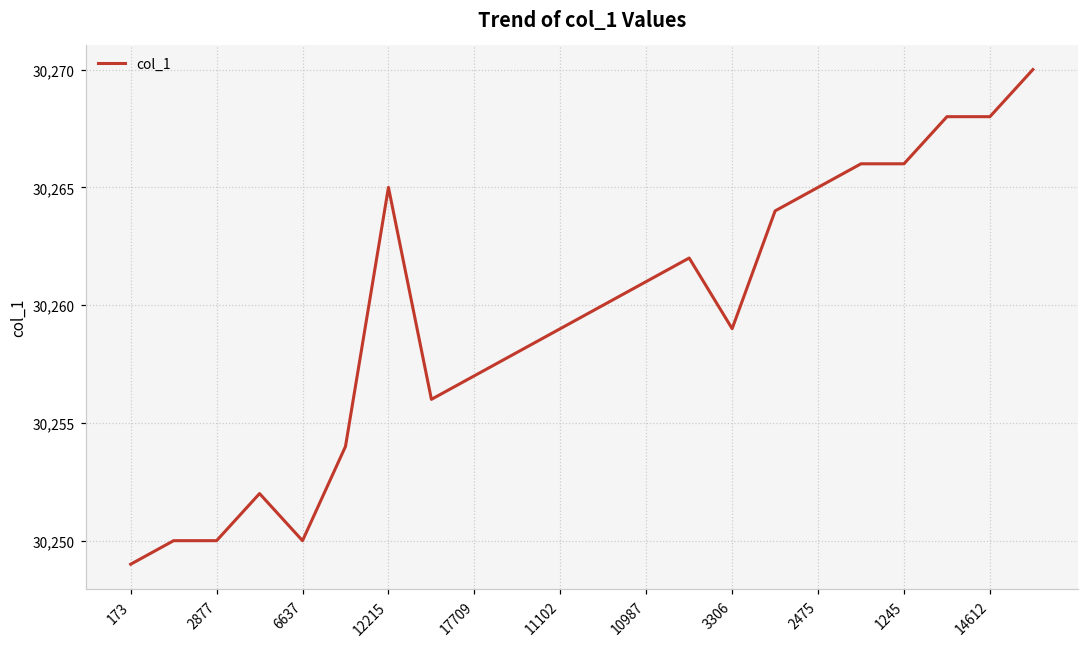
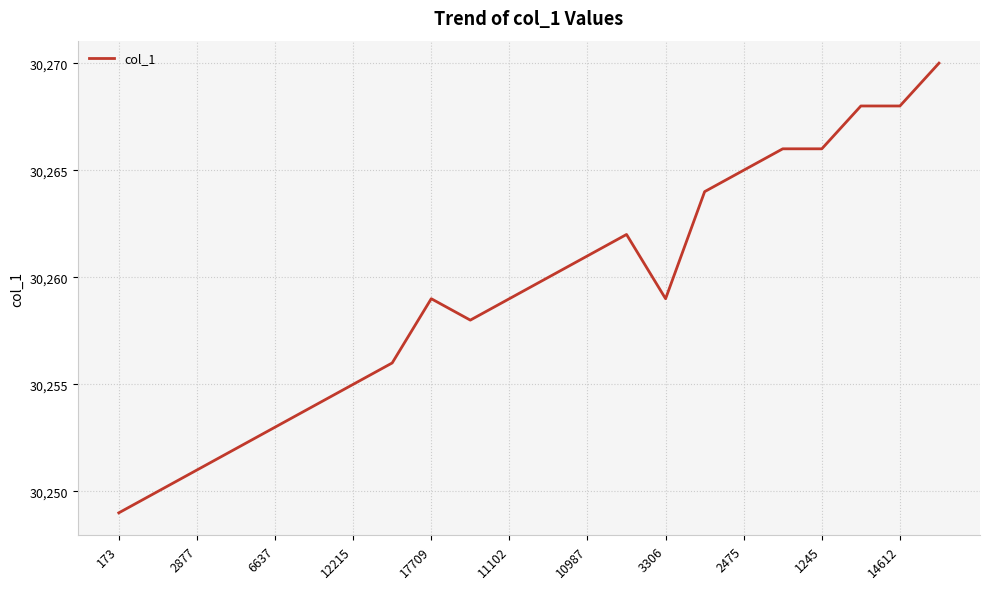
  {
    "173": "30,249",
-   "2877": "30,250",
-   "6637": "30,250",
-   "12215": "30,265",
-   "17709": "30,257",
+   "2877": "30,251",
+   "6637": "30,253",
+   "12215": "30,255",
+   "17709": "30,259",
    "11102": "30,259",
    "10987": "30,261",
    "3306": "30,259",
    "2475": "30,265",
    "1245": "30,266",
    "14612": "30,268"
  }
